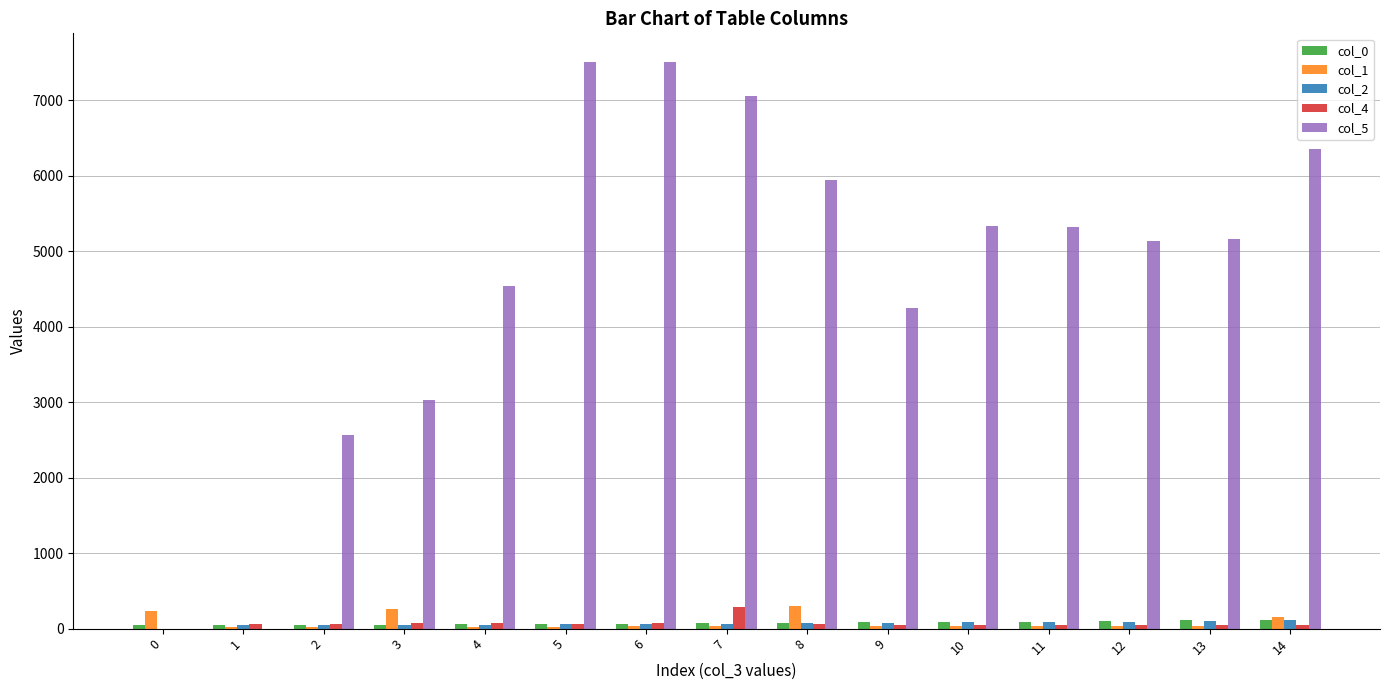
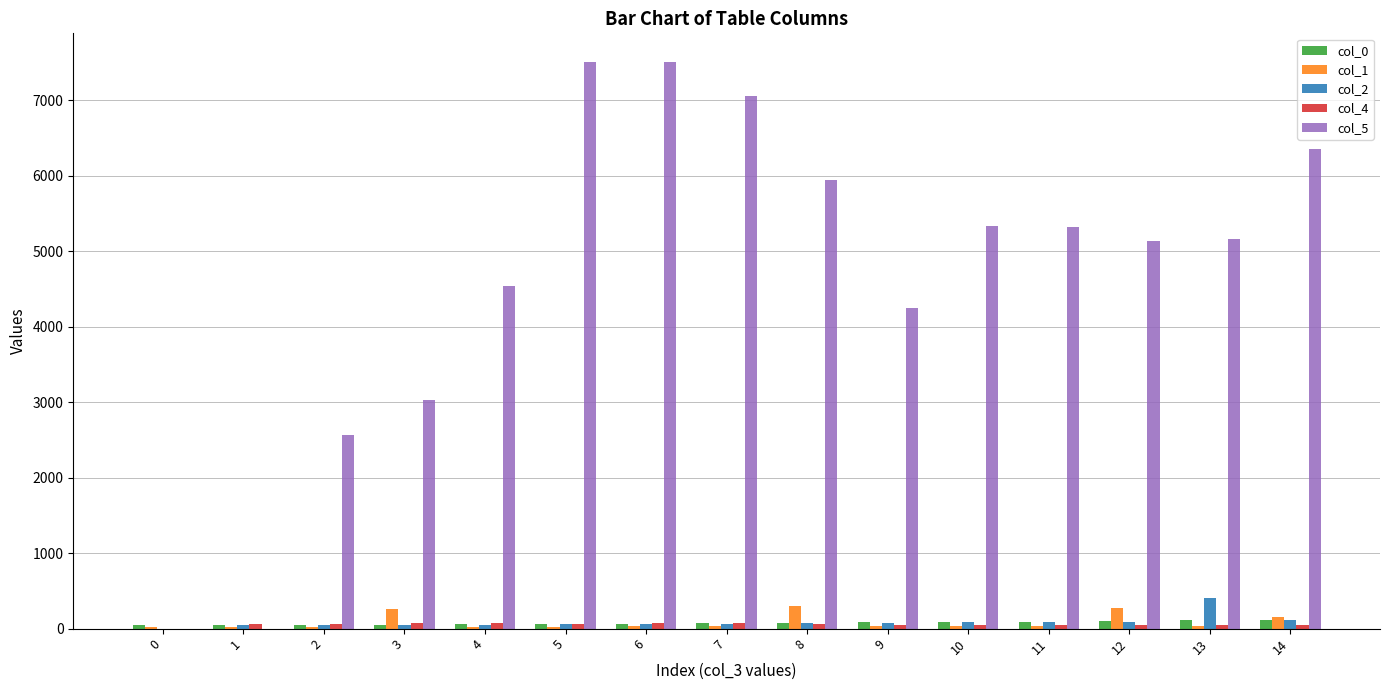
  {
    "col_0": {
      "0": 0,
      "1": 0,
      "2": 0,
      "3": 100,
      "4": 100,
      "5": 100,
      "6": 100,
      "7": 100,
      "8": 100,
      "9": 100,
      "10": 100,
      "11": 100,
      "12": 100,
      "13": 100,
      "14": 100
    },
    "col_1": {
-     "0": 200,
+     "0": 0,
      "3": 300,
      "8": 300,
      "9": 0,
      "10": 0,
      "11": 0,
-     "12": 0,
+     "12": 300,
      "13": 0,
      "14": 200
    },
    "col_2": {
      "0": 0,
      "1": 0,
      "2": 0,
      "3": 0,
      "4": 100,
      "5": 100,
      "6": 100,
      "7": 100,
      "8": 100,
      "9": 100,
      "10": 100,
      "11": 100,
      "12": 100,
-     "13": 100,
+     "13": 400,
      "14": 100
    },
    "col_4": {
      "0": 0,
      "1": 100,
      "2": 100,
      "3": 100,
      "4": 100,
      "5": 100,
      "6": 100,
-     "7": 300,
+     "7": 100,
      "8": 100,
      "9": 100,
      "10": 100,
      "11": 0,
      "12": 0,
      "13": 100,
      "14": 0
    },
    "col_5": {
      "0": 0,
      "1": 0,
      "2": 2600,
      "3": 3000,
      "4": 4500,
      "5": 7500,
      "6": 7500,
      "7": 7100,
      "8": 5900,
      "9": 4200,
      "10": 5300,
      "11": 5300,
      "12": 5100,
      "13": 5200,
      "14": 6300
    }
  }
